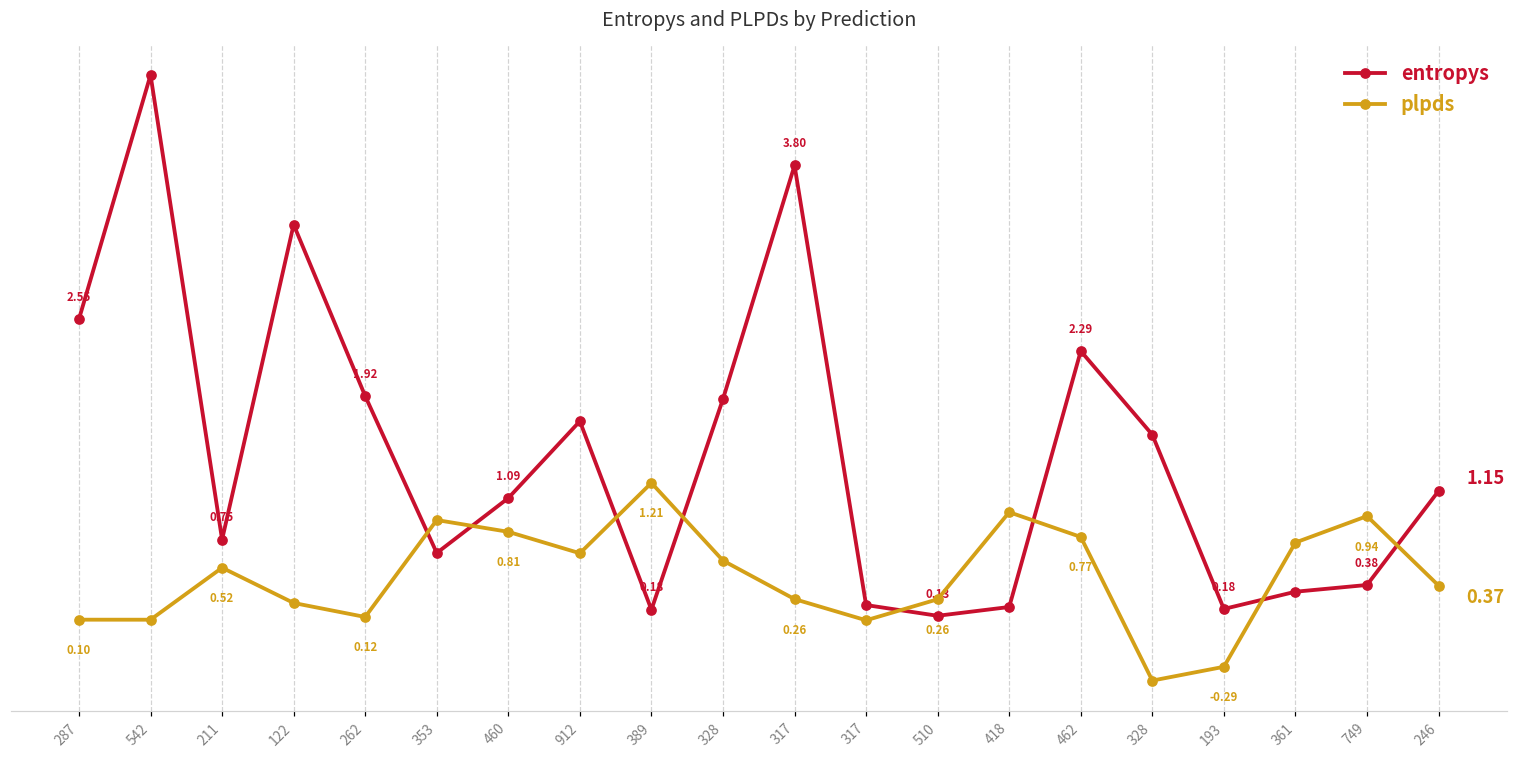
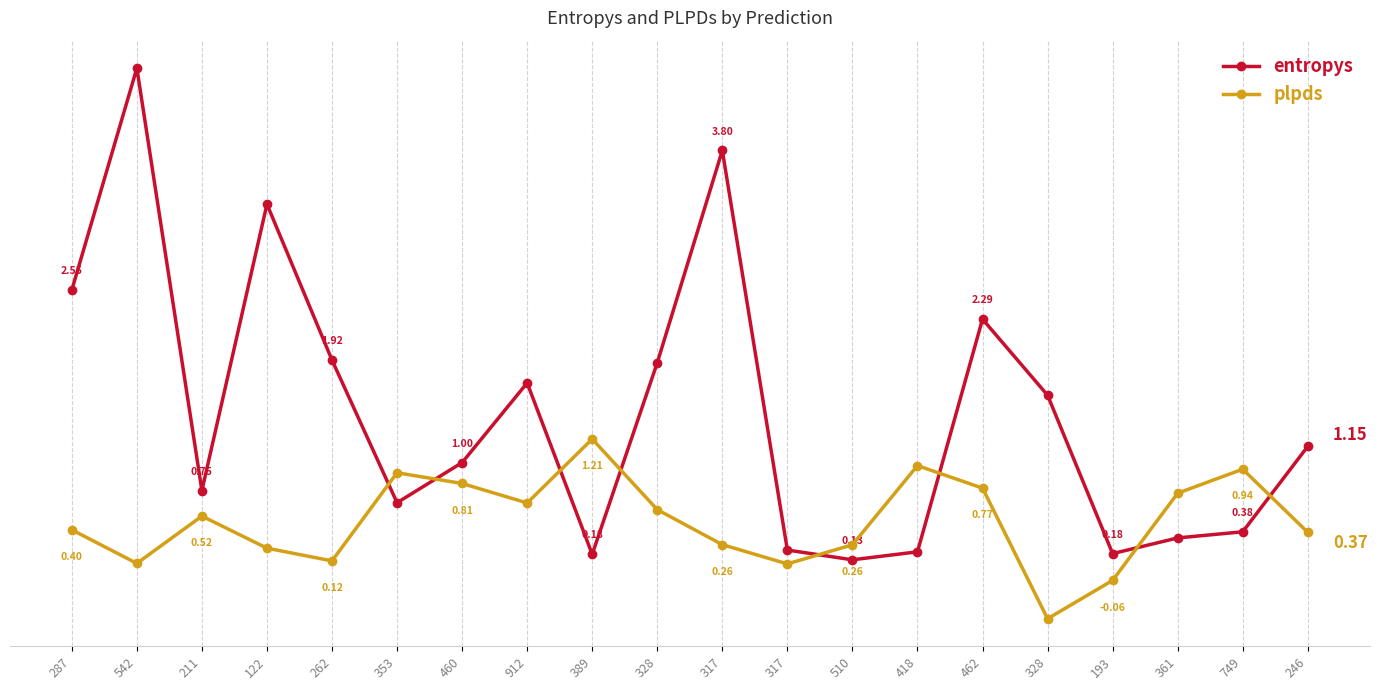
  {
    "entropys": {
      "287": 2.55,
      "211": 0.75,
      "262": 1.92,
-     "460": 1.09,
+     "460": 1.00,
      "389": 0.18,
      "462": 2.29,
      "193": 0.18,
      "749": 0.38
    },
    "plpds": {
-     "287": 0.10,
+     "287": 0.40,
      "211": 0.52,
      "262": 0.12,
      "460": 0.81,
      "389": 1.21,
      "510": 0.26,
      "462": 0.77,
-     "193": -0.29,
+     "193": -0.06,
      "749": 0.94
    }
  }
